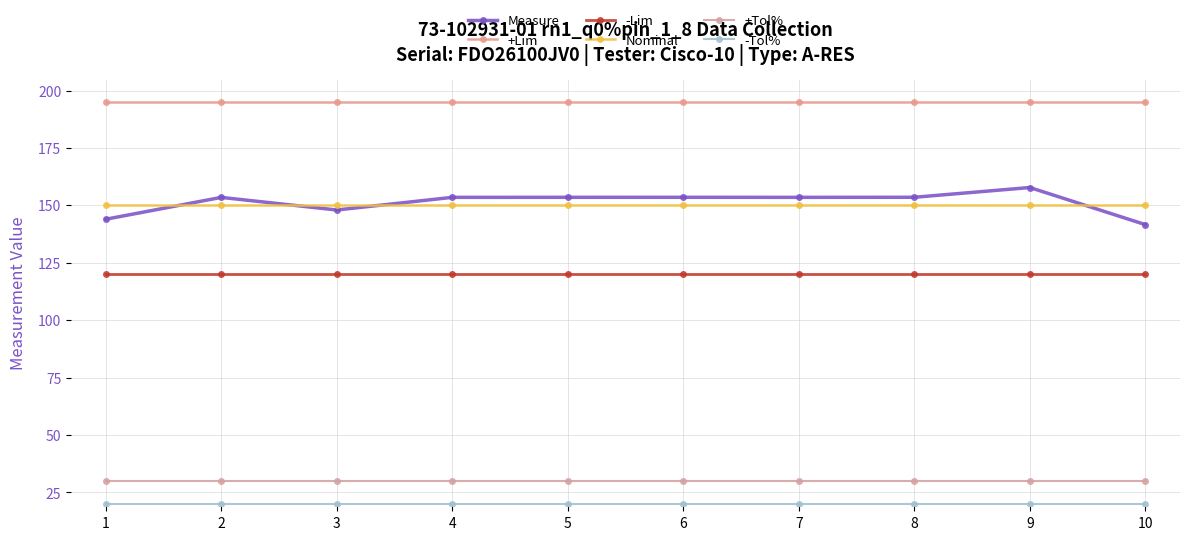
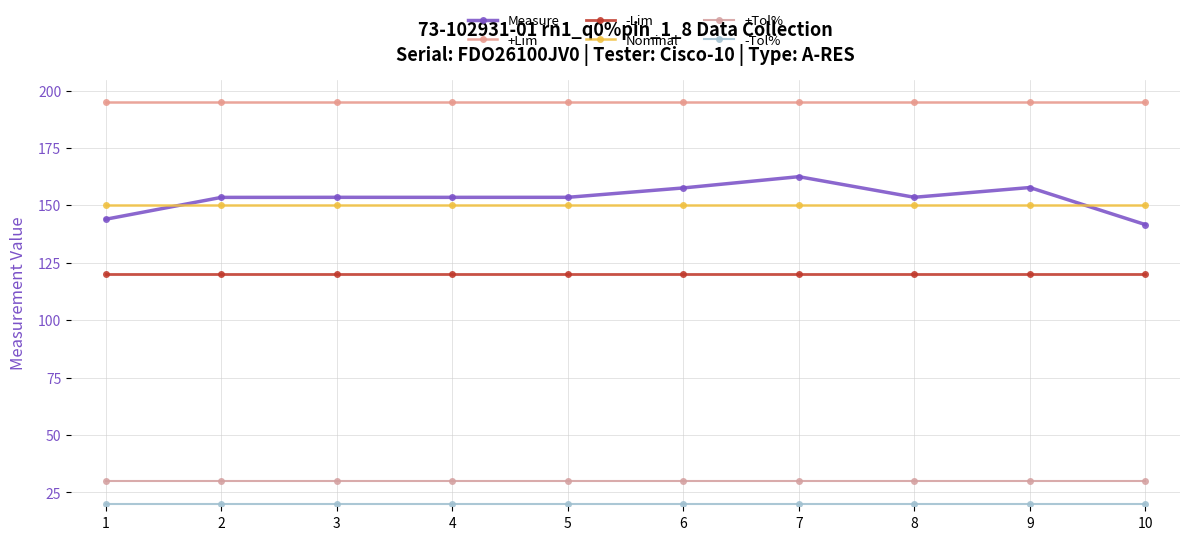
  {
    "Measure": {
      "1": 144,
      "2": 153,
-     "3": 148,
+     "3": 154,
      "4": 154,
      "5": 154,
-     "6": 154,
-     "7": 154,
+     "6": 158,
+     "7": 163,
      "8": 154,
      "9": 158,
      "10": 142
    },
    "-Lim": {
      "1": 120,
      "2": 120,
      "3": 120,
      "4": 120,
      "5": 120,
      "6": 120,
      "7": 120,
      "8": 120,
      "9": 120,
      "10": 120
    },
    "Nominal": {
      "1": 150,
      "2": 150,
      "3": 150,
      "4": 150,
      "5": 150,
      "6": 150,
      "7": 150,
      "8": 150,
      "9": 150,
      "10": 150
    },
    "-Tol%": {
      "1": 20,
      "2": 20,
      "3": 20,
      "4": 20,
      "5": 20,
      "6": 20,
      "7": 20,
      "8": 20,
      "9": 20,
      "10": 20
    }
  }
